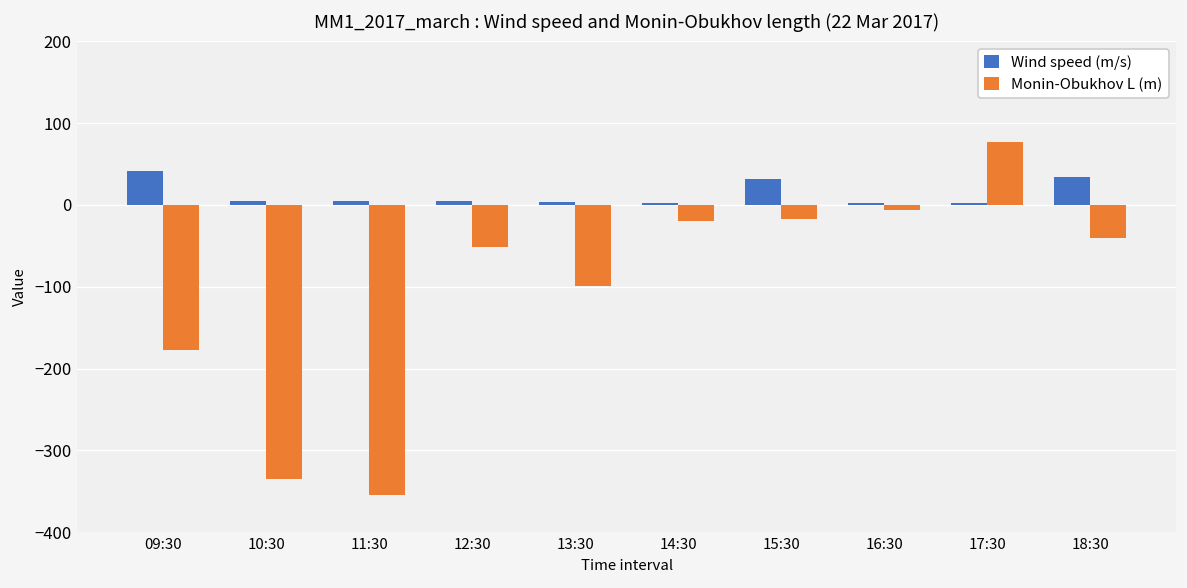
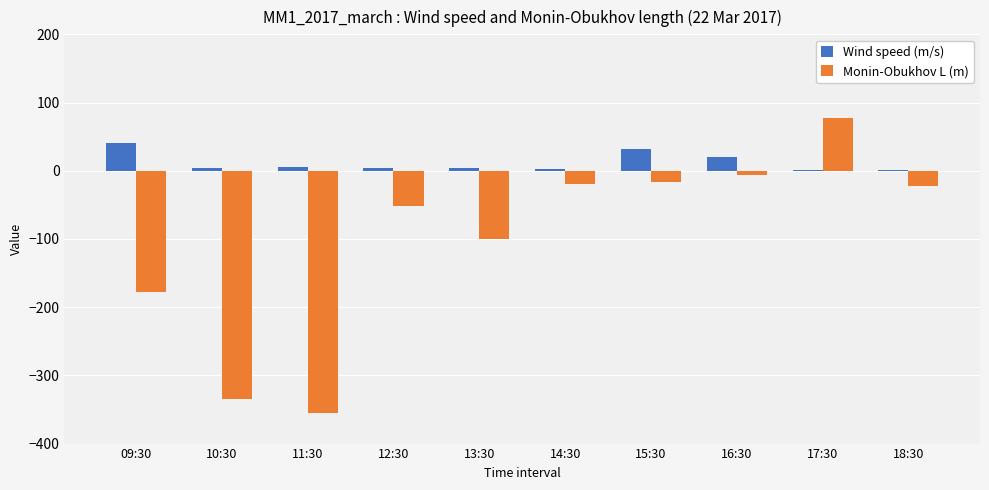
  {
    "Wind speed (m/s)": {
      "09:30": 40,
      "10:30": 0,
      "11:30": 0,
      "12:30": 0,
      "13:30": 0,
      "15:30": 30,
-     "16:30": 0,
-     "18:30": 30
+     "16:30": 20,
+     "18:30": 0
    },
    "Monin-Obukhov L (m)": {
      "09:30": -180,
      "10:30": -330,
      "11:30": -350,
      "12:30": -50,
      "13:30": -100,
      "14:30": -20,
      "15:30": -20,
      "16:30": -10,
      "17:30": 80,
-     "18:30": -40
+     "18:30": -20
    }
  }
